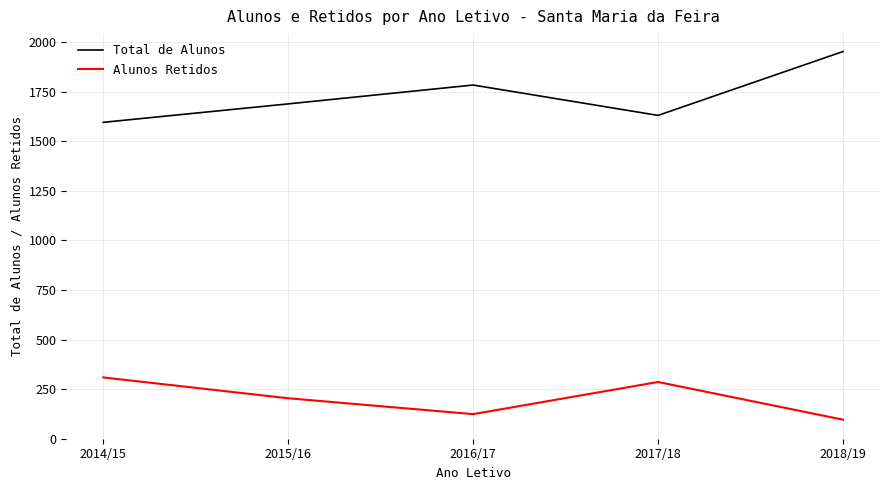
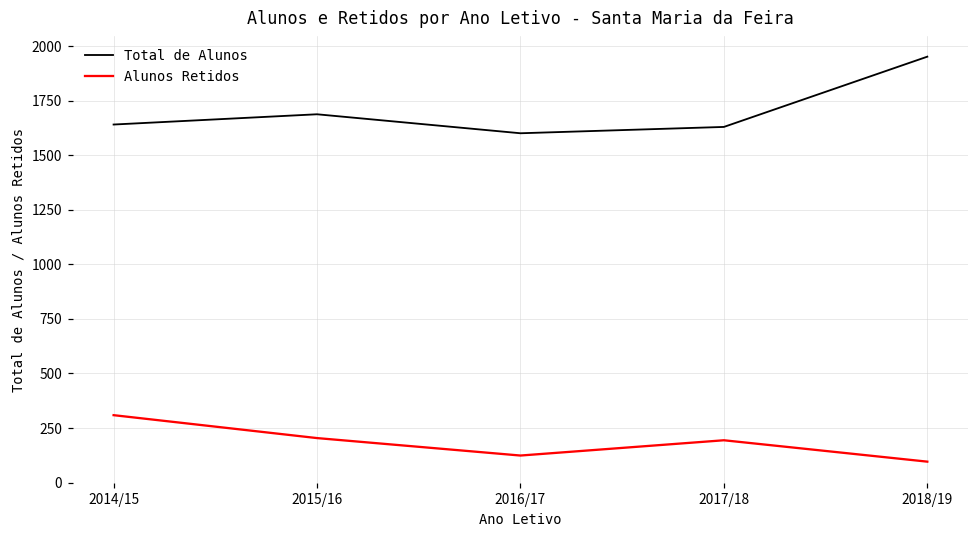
  {
    "Total de Alunos": {
-     "2014/15": 1600,
+     "2014/15": 1640,
      "2015/16": 1690,
-     "2016/17": 1780,
+     "2016/17": 1600,
      "2017/18": 1630,
      "2018/19": 1950
    },
    "Alunos Retidos": {
      "2014/15": 310,
      "2015/16": 200,
      "2016/17": 120,
-     "2017/18": 290,
+     "2017/18": 190,
      "2018/19": 100
    }
  }
